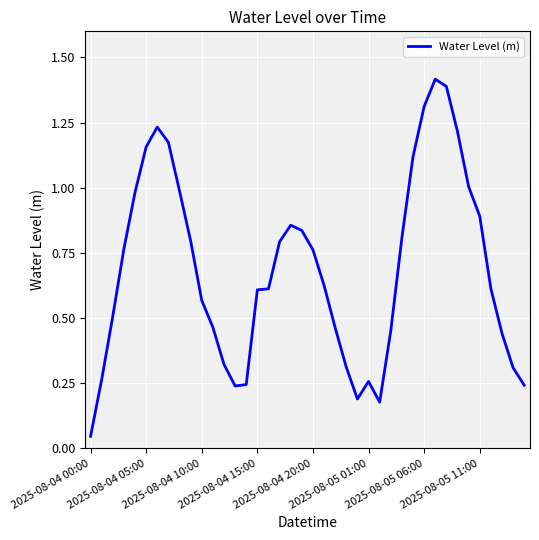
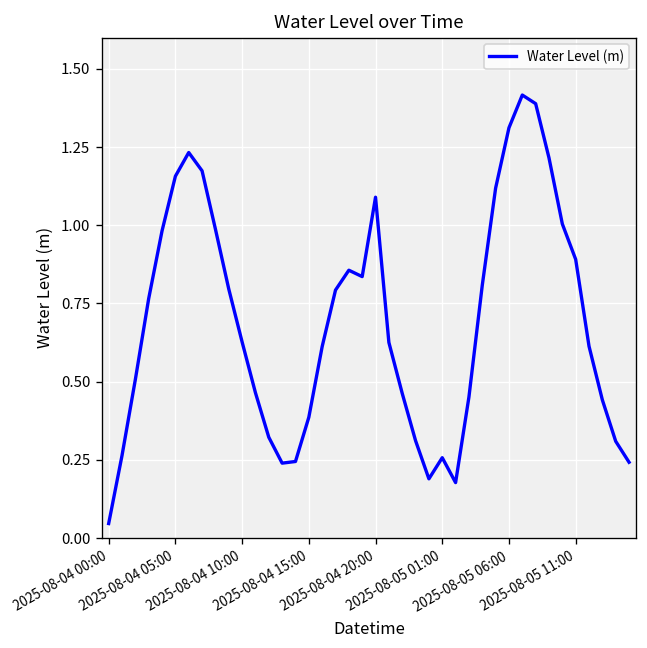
  {
    "2025-08-04 00:00": 0.05,
    "2025-08-04 05:00": 1.16,
-   "2025-08-04 10:00": 0.57,
-   "2025-08-04 15:00": 0.61,
-   "2025-08-04 20:00": 0.76,
+   "2025-08-04 10:00": 0.63,
+   "2025-08-04 15:00": 0.39,
+   "2025-08-04 20:00": 1.09,
    "2025-08-05 01:00": 0.26,
    "2025-08-05 06:00": 1.31,
    "2025-08-05 11:00": 0.89
  }
